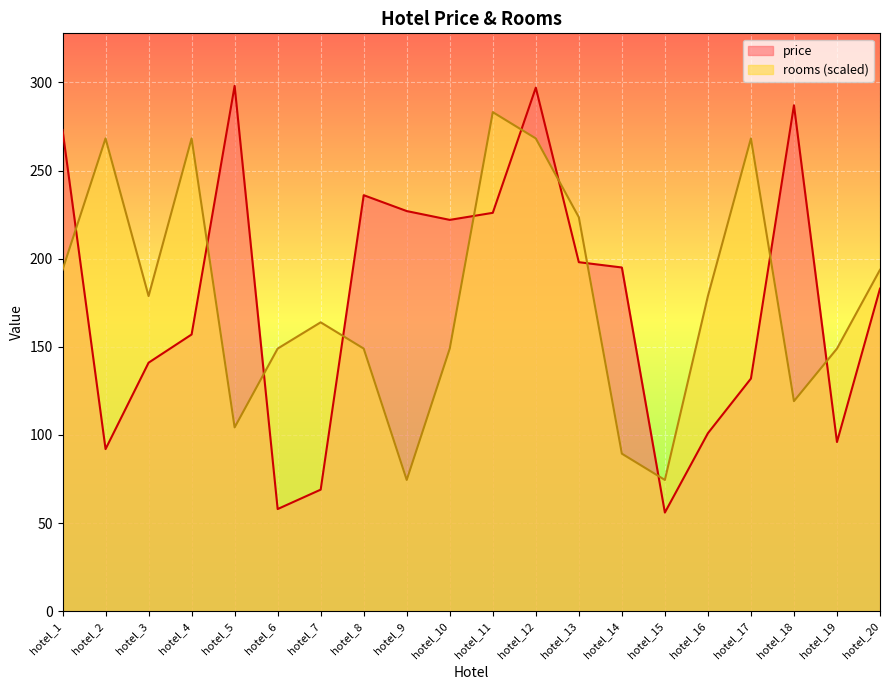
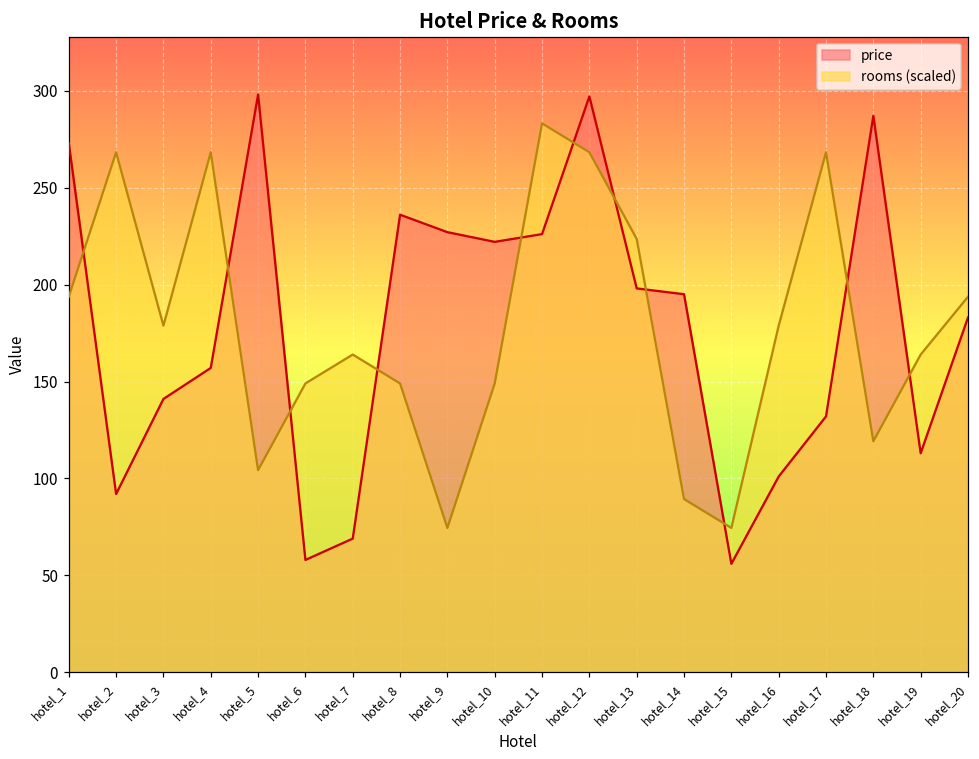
  {
    "price": {
      "hotel_1": 273,
      "hotel_2": 92,
      "hotel_3": 141,
      "hotel_4": 157,
      "hotel_5": 298,
      "hotel_6": 58,
      "hotel_7": 69,
      "hotel_8": 236,
      "hotel_9": 227,
      "hotel_10": 222,
      "hotel_11": 226,
      "hotel_12": 297,
      "hotel_13": 198,
      "hotel_14": 195,
      "hotel_15": 56,
      "hotel_16": 101,
      "hotel_17": 132,
      "hotel_18": 287,
-     "hotel_19": 96,
+     "hotel_19": 113,
      "hotel_20": 183
    },
    "rooms (scaled)": {
      "hotel_1": 194,
      "hotel_2": 268,
      "hotel_3": 179,
      "hotel_4": 268,
      "hotel_5": 104,
      "hotel_6": 149,
      "hotel_7": 164,
      "hotel_8": 149,
      "hotel_9": 75,
      "hotel_10": 149,
      "hotel_11": 283,
      "hotel_12": 268,
      "hotel_13": 224,
      "hotel_14": 89,
      "hotel_15": 75,
      "hotel_16": 179,
      "hotel_17": 268,
      "hotel_18": 119,
-     "hotel_19": 149,
+     "hotel_19": 164,
      "hotel_20": 194
    }
  }
